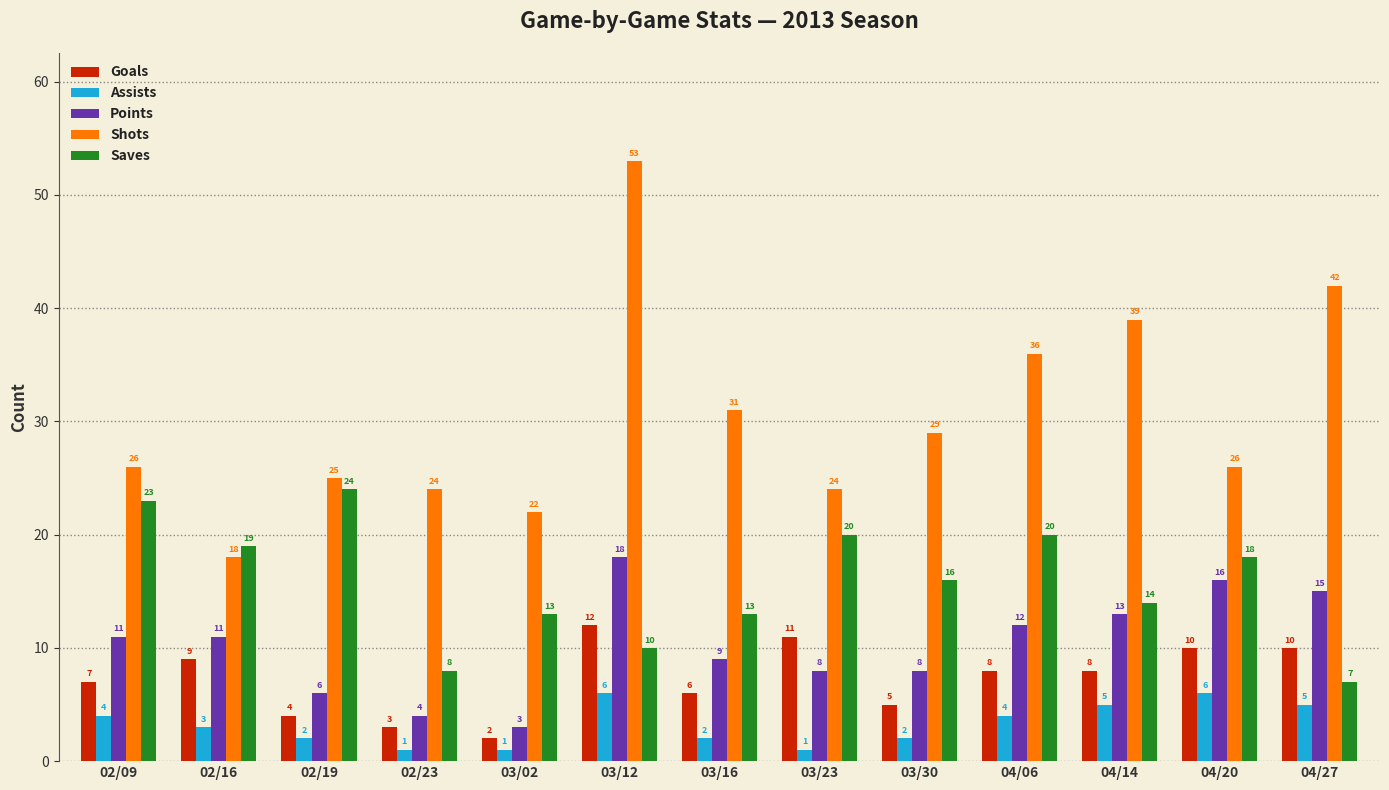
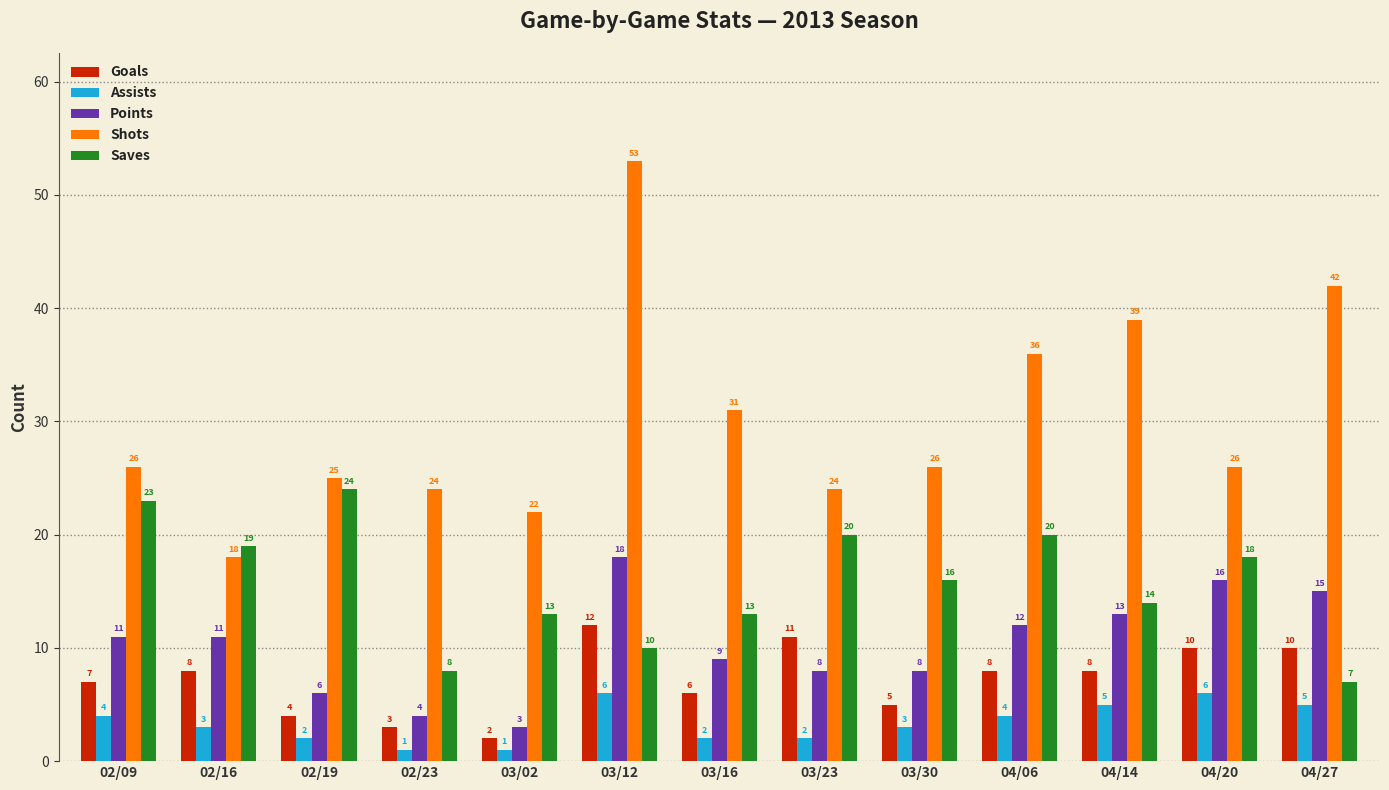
  {
    "Goals": {
      "02/09": 7,
-     "02/16": 9,
+     "02/16": 8,
      "02/19": 4,
      "02/23": 3,
      "03/02": 2,
      "03/12": 12,
      "03/16": 6,
      "03/23": 11,
      "03/30": 5,
      "04/06": 8,
      "04/14": 8,
      "04/20": 10,
      "04/27": 10
    },
    "Assists": {
      "02/09": 4,
      "02/16": 3,
      "02/19": 2,
      "02/23": 1,
      "03/02": 1,
      "03/12": 6,
      "03/16": 2,
-     "03/23": 1,
-     "03/30": 2,
+     "03/23": 2,
+     "03/30": 3,
      "04/06": 4,
      "04/14": 5,
      "04/20": 6,
      "04/27": 5
    },
    "Points": {
      "02/09": 11,
      "02/16": 11,
      "02/19": 6,
      "02/23": 4,
      "03/02": 3,
      "03/12": 18,
      "03/16": 9,
      "03/23": 8,
      "03/30": 8,
      "04/06": 12,
      "04/14": 13,
      "04/20": 16,
      "04/27": 15
    },
    "Shots": {
      "02/09": 26,
      "02/16": 18,
      "02/19": 25,
      "02/23": 24,
      "03/02": 22,
      "03/12": 53,
      "03/16": 31,
      "03/23": 24,
-     "03/30": 29,
+     "03/30": 26,
      "04/06": 36,
      "04/14": 39,
      "04/20": 26,
      "04/27": 42
    },
    "Saves": {
      "02/09": 23,
      "02/16": 19,
      "02/19": 24,
      "02/23": 8,
      "03/02": 13,
      "03/12": 10,
      "03/16": 13,
      "03/23": 20,
      "03/30": 16,
      "04/06": 20,
      "04/14": 14,
      "04/20": 18,
      "04/27": 7
    }
  }
